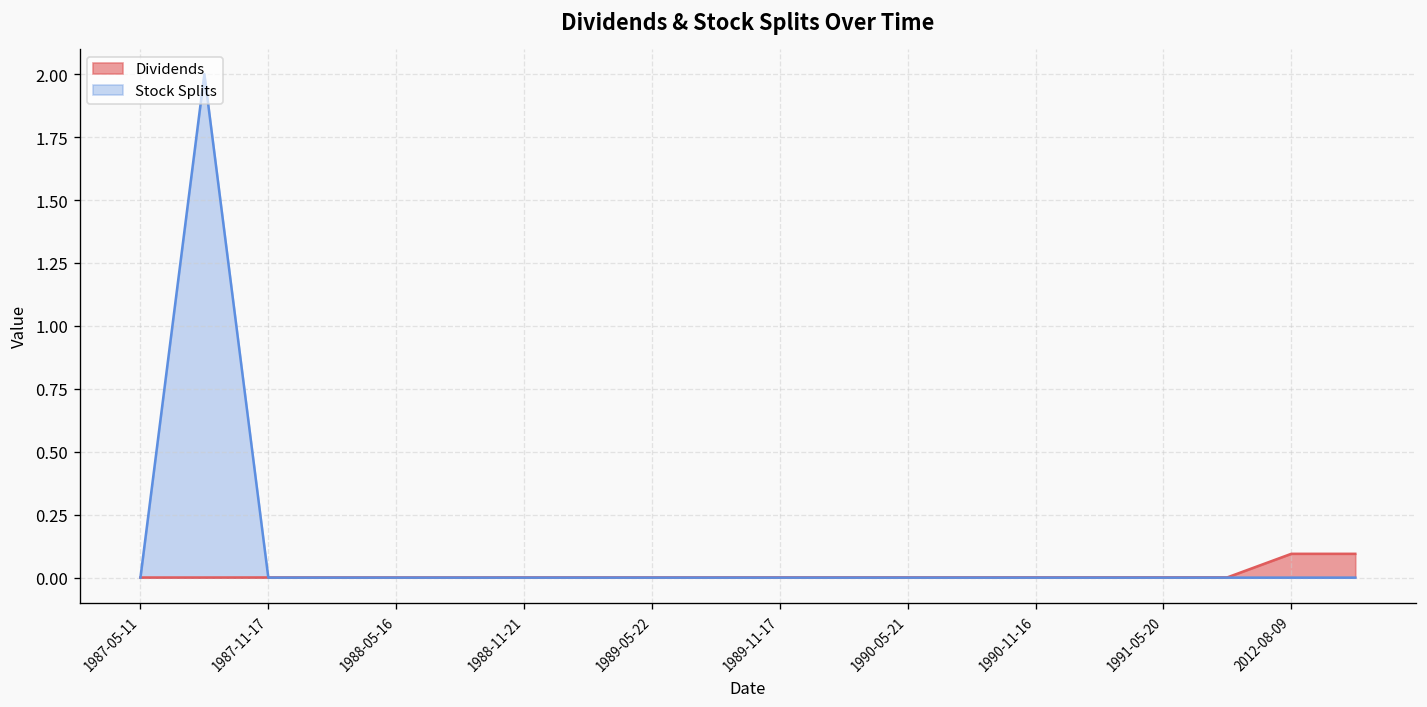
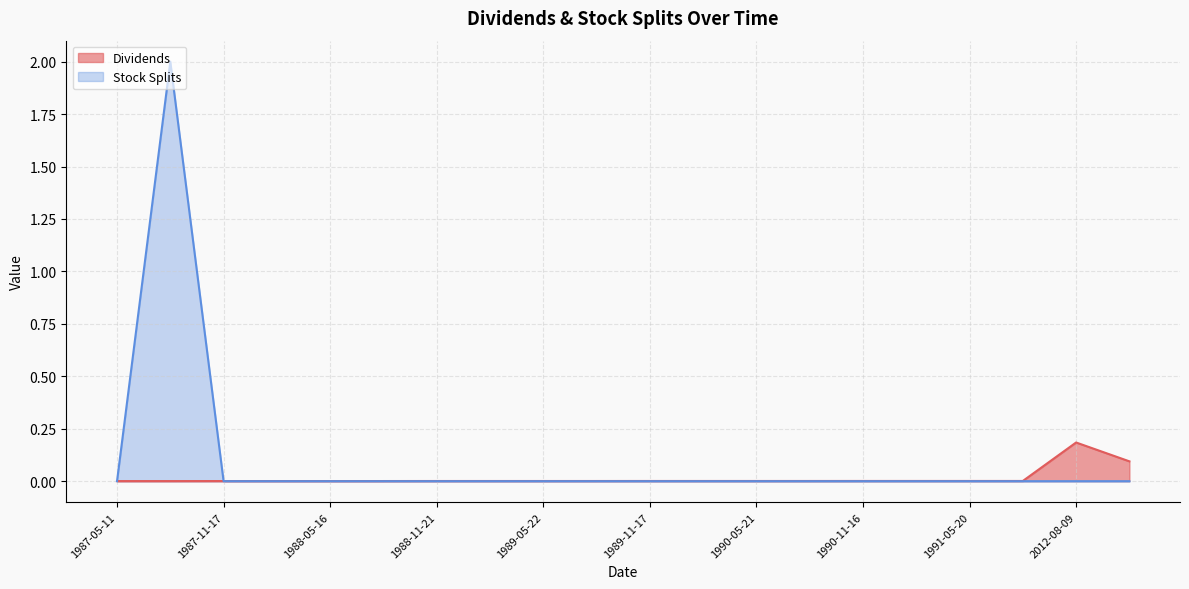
  {
    "Dividends": {
-     "2012-08-09": 0.09
+     "2012-08-09": 0.18
    },
    "Stock Splits": {
      "2012-08-09": 0.00
    }
  }
